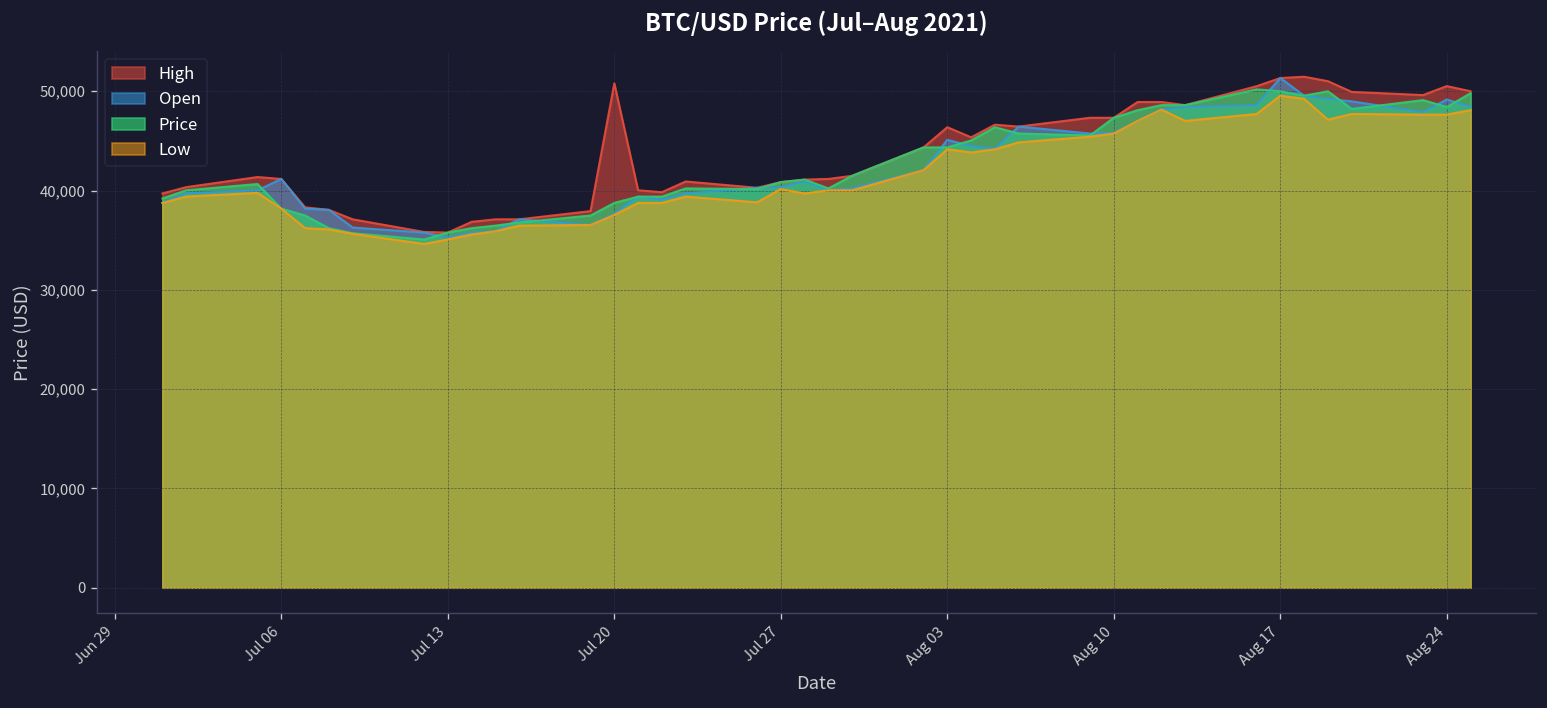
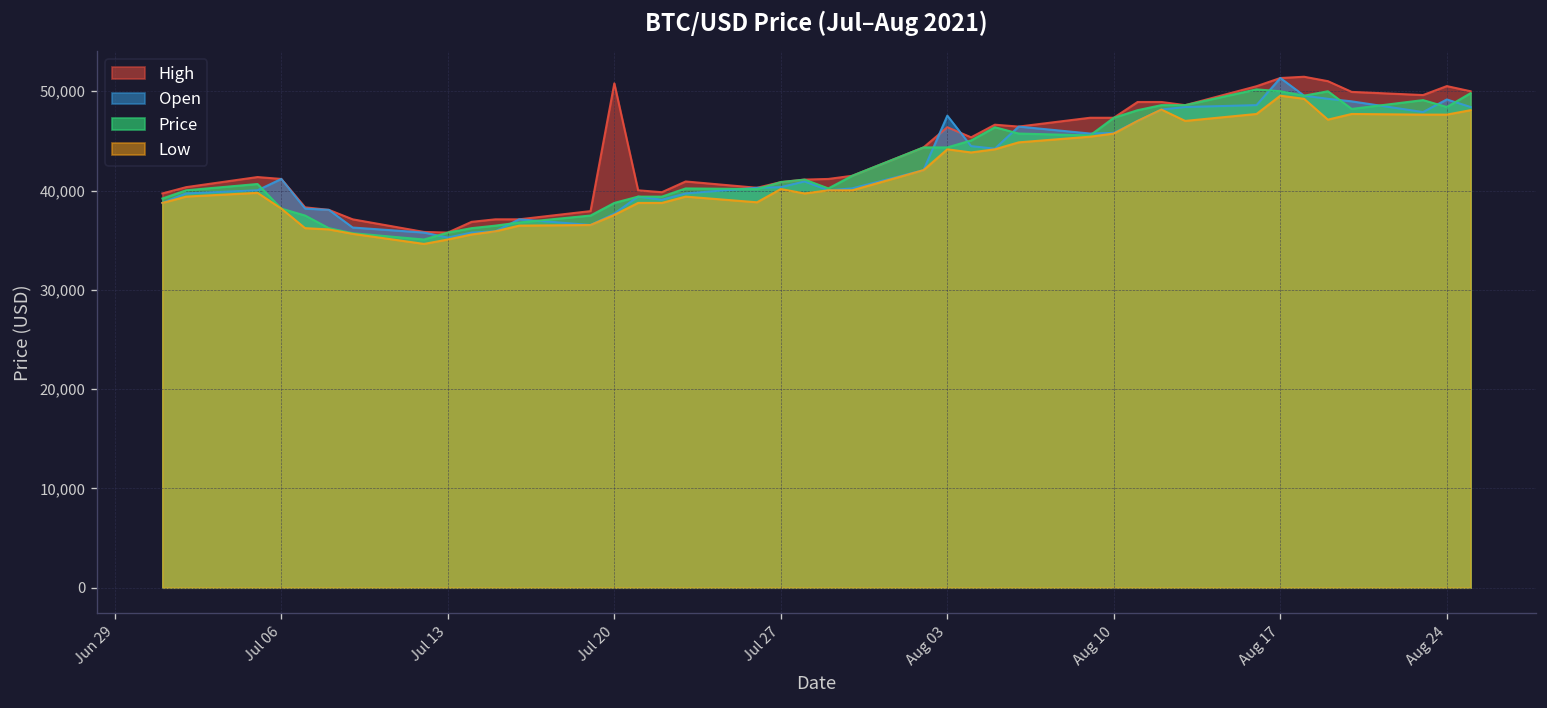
  {
    "High": {
      "Jul 20": "51,000",
      "Aug 03": "46,000",
      "Aug 24": "51,000"
    },
    "Open": {
-     "Aug 03": "45,000",
+     "Aug 03": "48,000",
      "Aug 24": "49,000"
    },
    "Price": {
      "Jul 20": "39,000",
      "Aug 17": "50,000",
      "Aug 24": "48,000"
    },
    "Low": {
      "Aug 17": "50,000",
      "Aug 24": "48,000"
    }
  }
